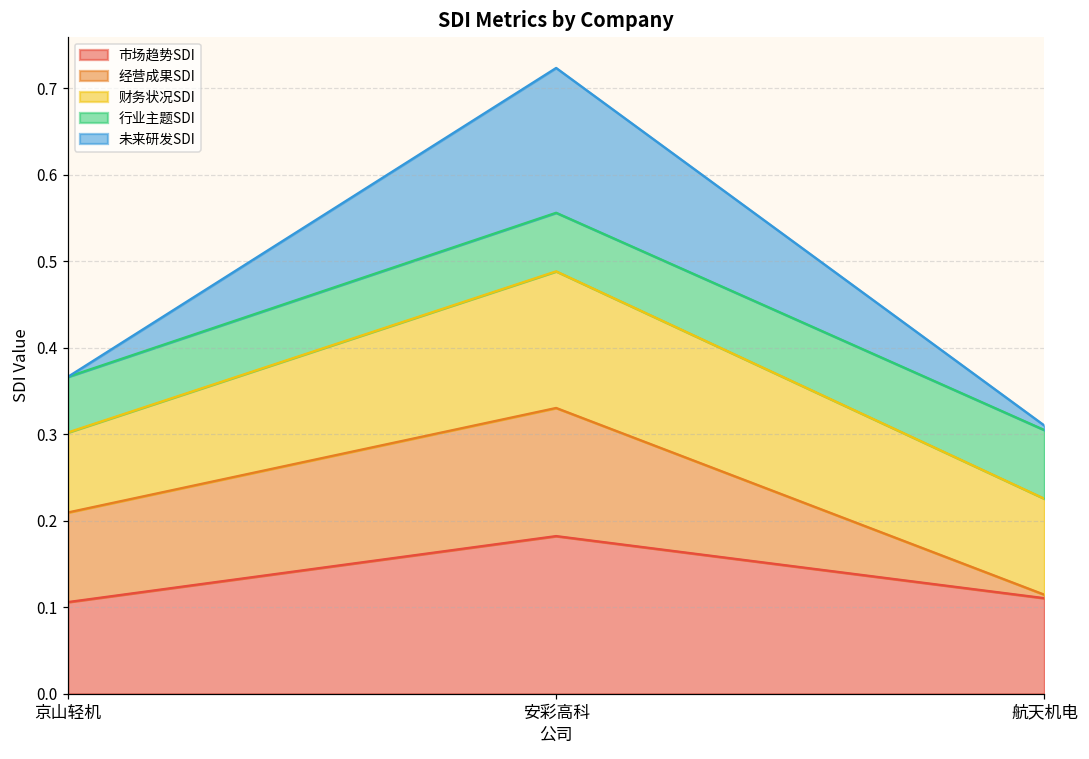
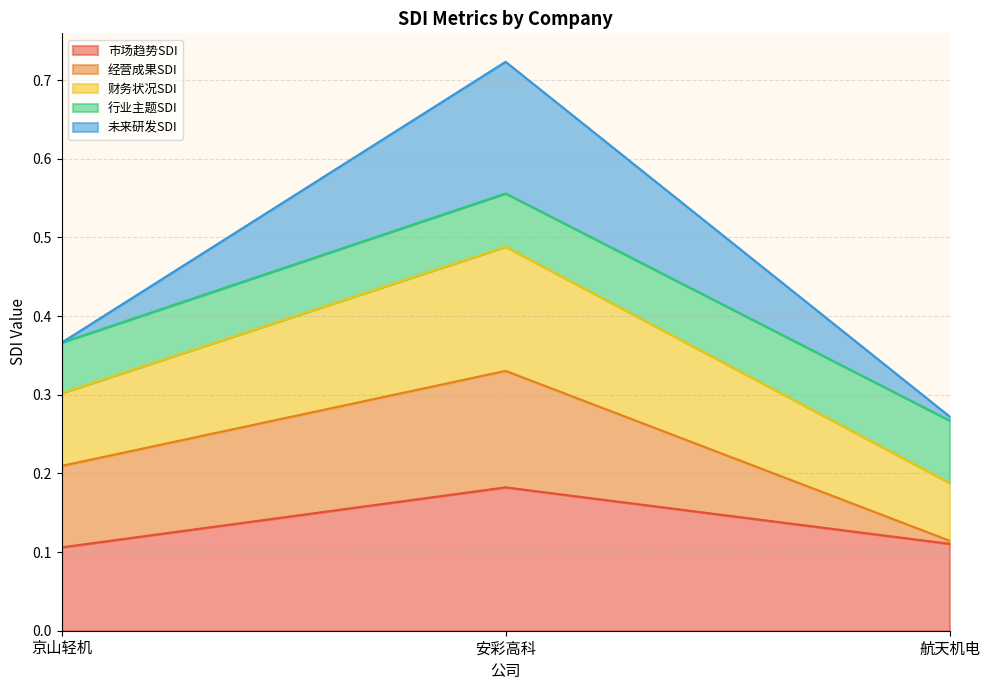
  {
    "财务状况SDI": {
      "京山轻机": 0.09,
      "安彩高科": 0.16,
-     "航天机电": 0.11
+     "航天机电": 0.07
    },
    "行业主题SDI": {
      "安彩高科": 0.07,
      "航天机电": 0.08
    },
    "未来研发SDI": {
      "安彩高科": 0.17,
      "航天机电": 0.01
    }
  }
